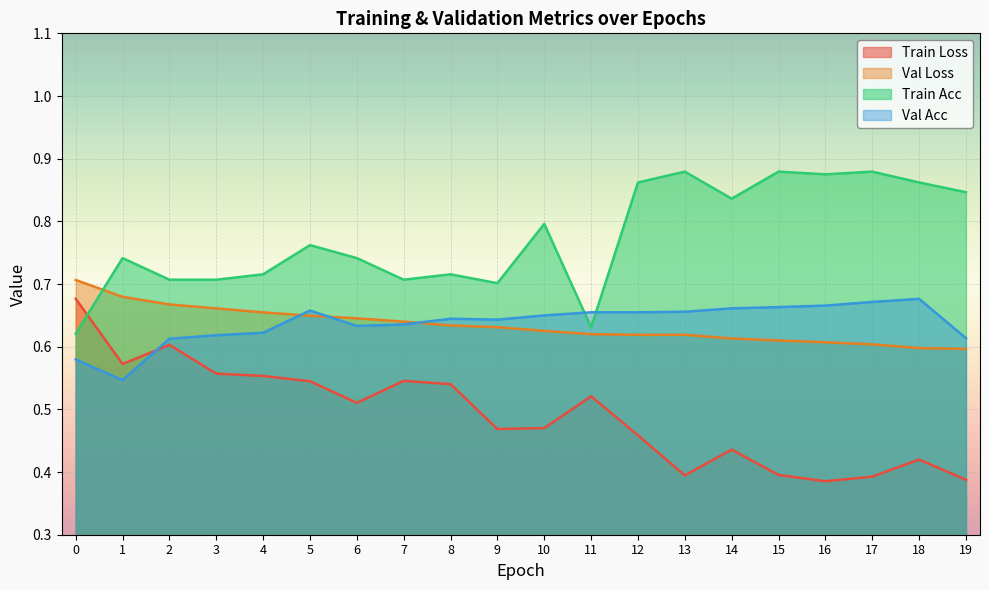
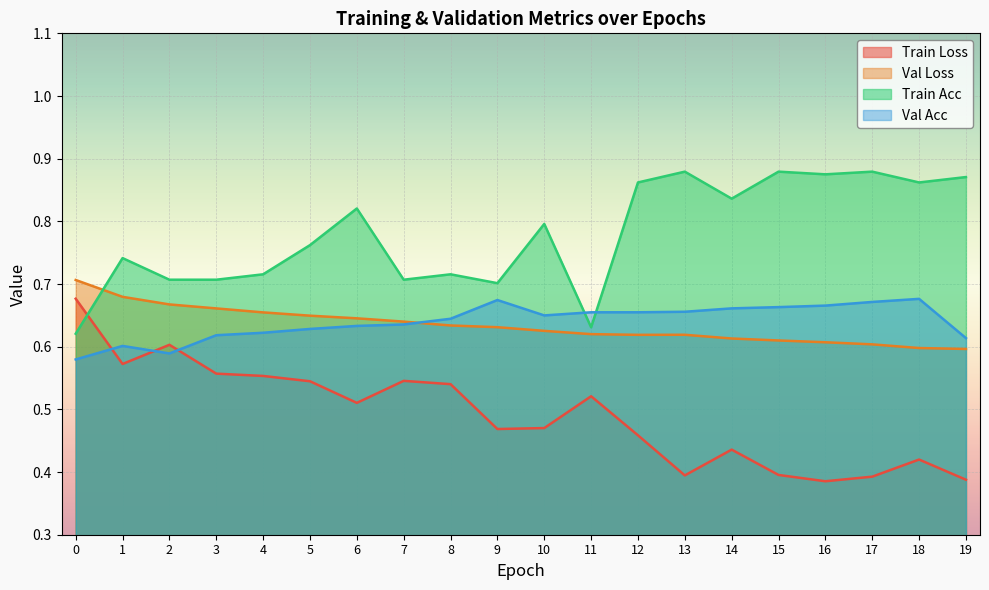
  {
    "Train Acc": {
      "0": 0.62,
      "1": 0.74,
      "2": 0.71,
      "3": 0.71,
      "4": 0.72,
      "5": 0.76,
-     "6": 0.74,
+     "6": 0.82,
      "7": 0.71,
      "8": 0.72,
      "9": 0.70,
      "10": 0.80,
      "11": 0.63,
      "12": 0.86,
      "13": 0.88,
      "14": 0.84,
      "15": 0.88,
      "16": 0.88,
      "17": 0.88,
      "18": 0.86,
-     "19": 0.85
+     "19": 0.87
    },
    "Val Acc": {
      "0": 0.58,
-     "1": 0.55,
-     "2": 0.61,
+     "1": 0.60,
+     "2": 0.59,
      "3": 0.62,
      "4": 0.62,
-     "5": 0.66,
+     "5": 0.63,
      "6": 0.63,
      "7": 0.64,
      "8": 0.64,
-     "9": 0.64,
+     "9": 0.67,
      "10": 0.65,
      "11": 0.65,
      "12": 0.65,
      "13": 0.66,
      "14": 0.66,
      "15": 0.66,
      "16": 0.67,
      "17": 0.67,
      "18": 0.68,
      "19": 0.61
    }
  }
